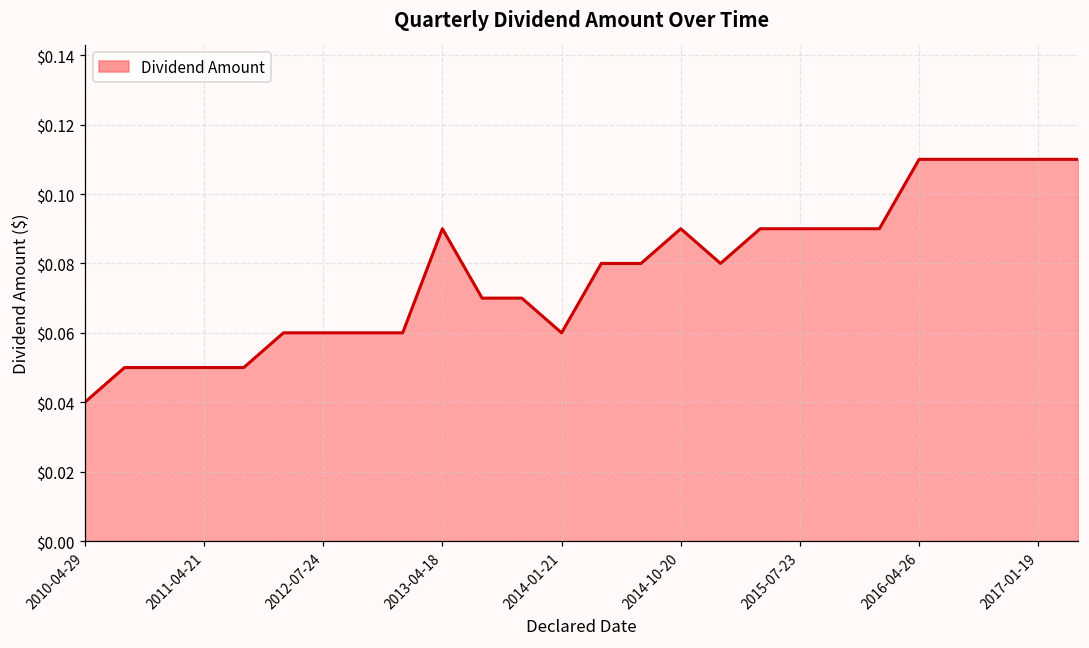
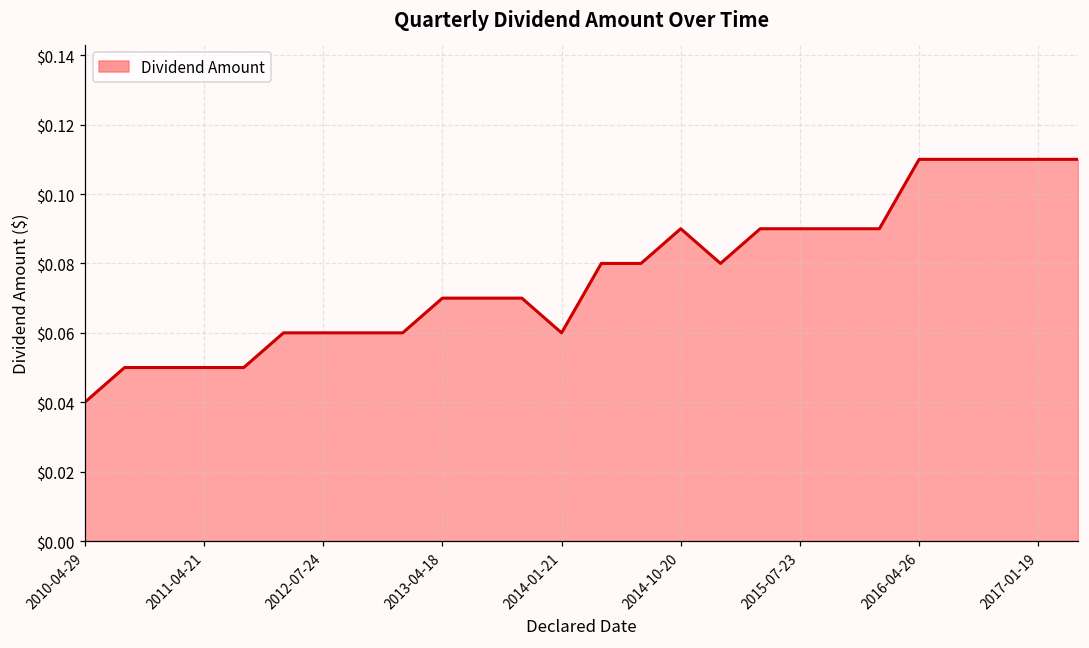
  {
    "2010-04-29": "$0.04",
    "2012-07-24": "$0.06",
-   "2013-04-18": "$0.09",
+   "2013-04-18": "$0.07",
    "2014-01-21": "$0.06",
    "2014-10-20": "$0.09",
    "2015-07-23": "$0.09",
    "2016-04-26": "$0.11",
    "2017-01-19": "$0.11"
  }
